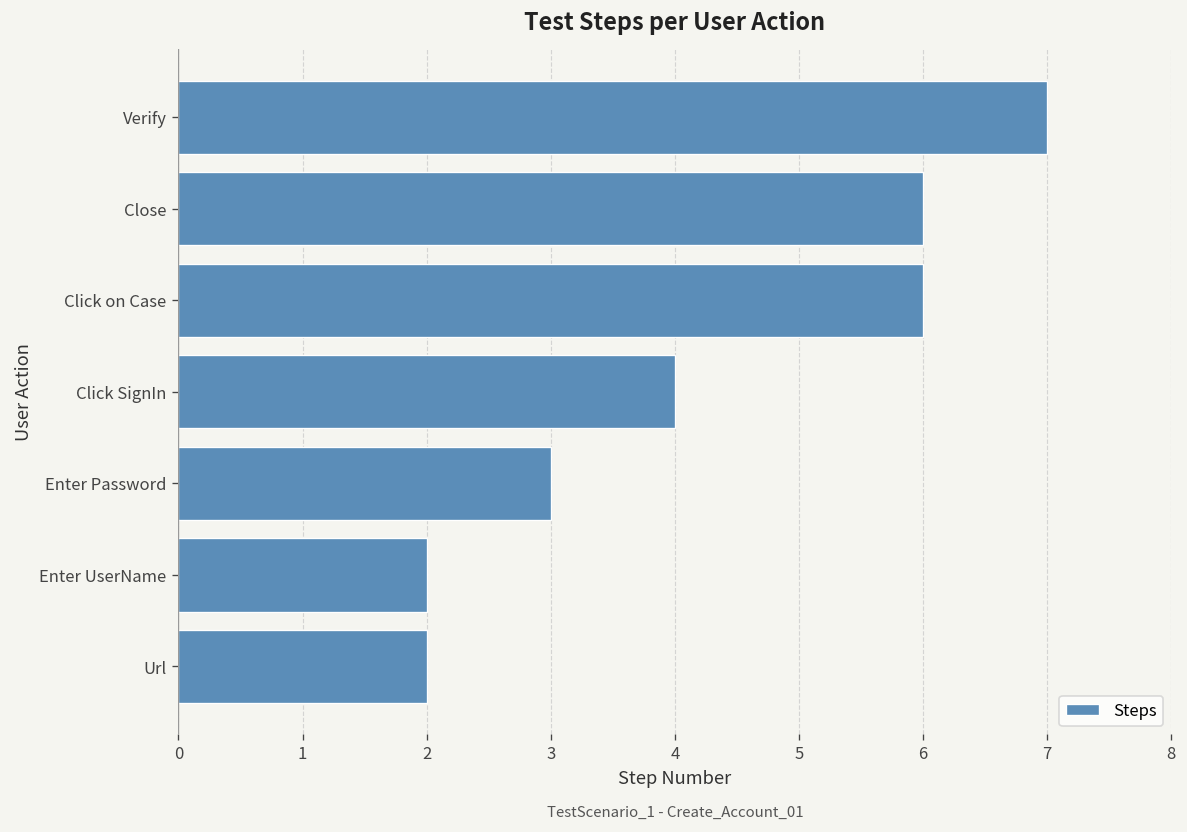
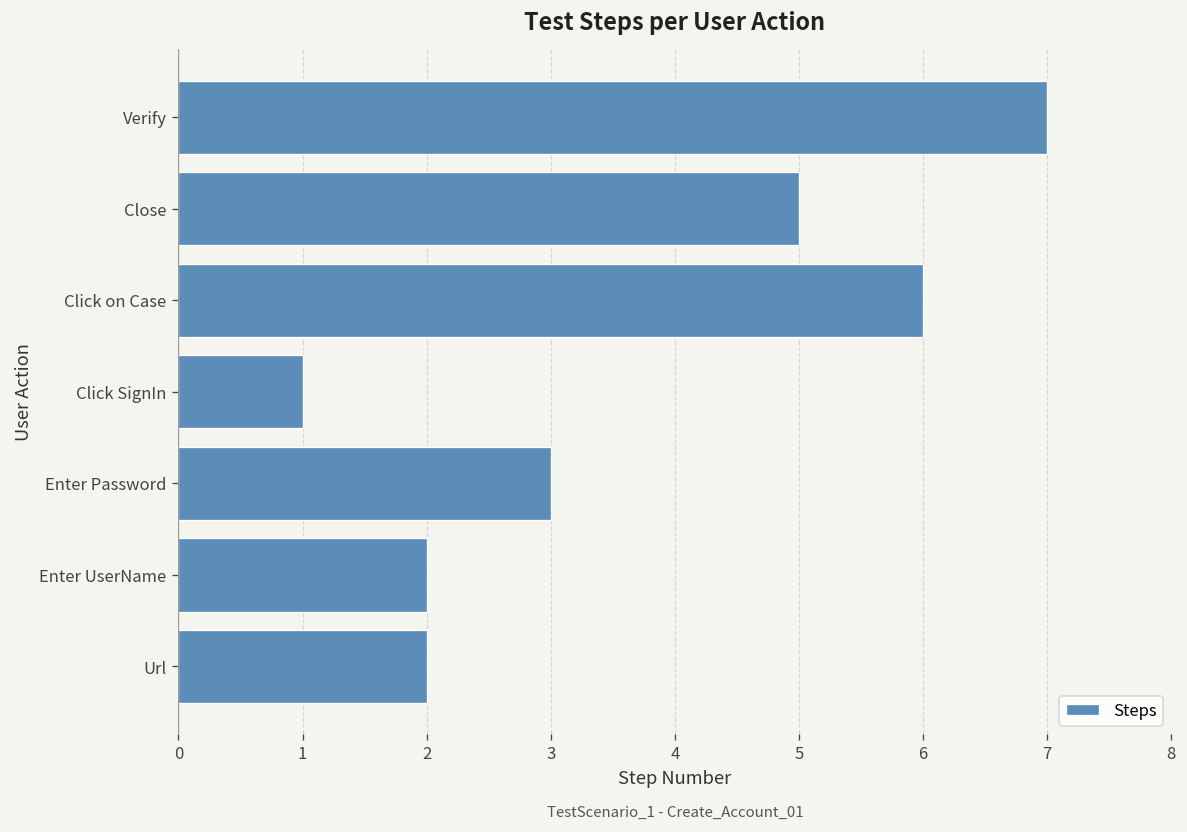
  {
    "Verify": 7,
-   "Close": 6,
+   "Close": 5,
    "Click on Case": 6,
-   "Click SignIn": 4,
+   "Click SignIn": 1,
    "Enter Password": 3,
    "Enter UserName": 2,
    "Url": 2
  }
